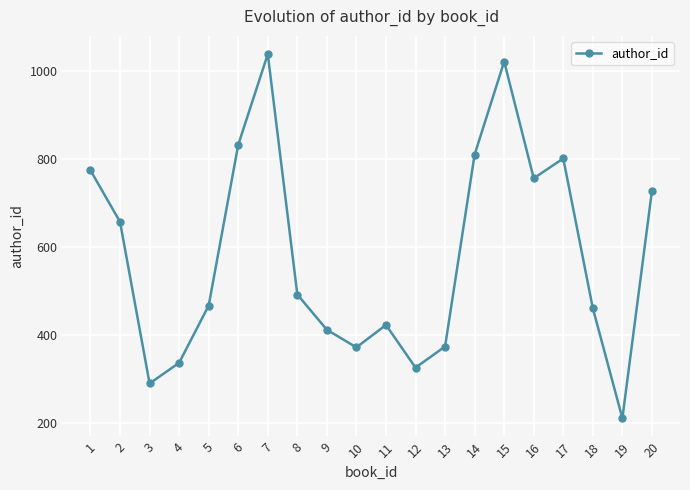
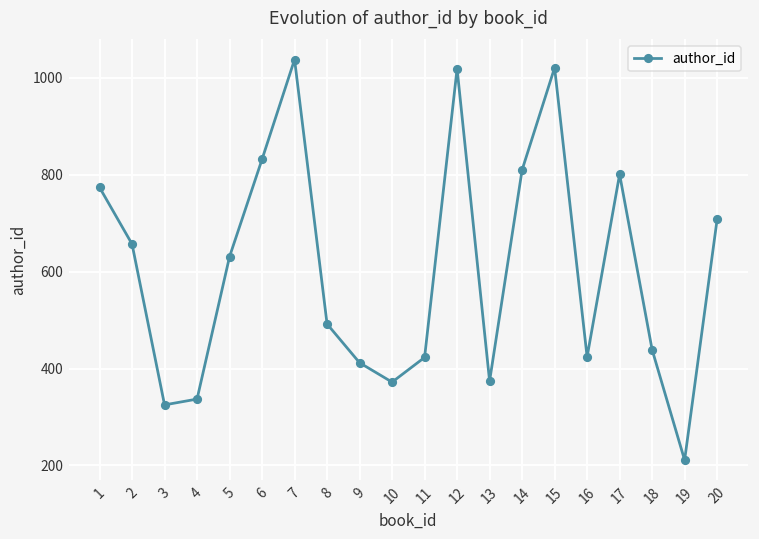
  {
    "1": 770,
    "2": 660,
-   "3": 290,
+   "3": 330,
    "4": 340,
-   "5": 470,
+   "5": 630,
    "6": 830,
    "7": 1040,
    "8": 490,
    "9": 410,
    "10": 370,
    "11": 420,
-   "12": 330,
+   "12": 1020,
    "13": 370,
    "14": 810,
    "15": 1020,
-   "16": 760,
+   "16": 420,
    "17": 800,
-   "18": 460,
+   "18": 440,
    "19": 210,
-   "20": 730
+   "20": 710
  }
